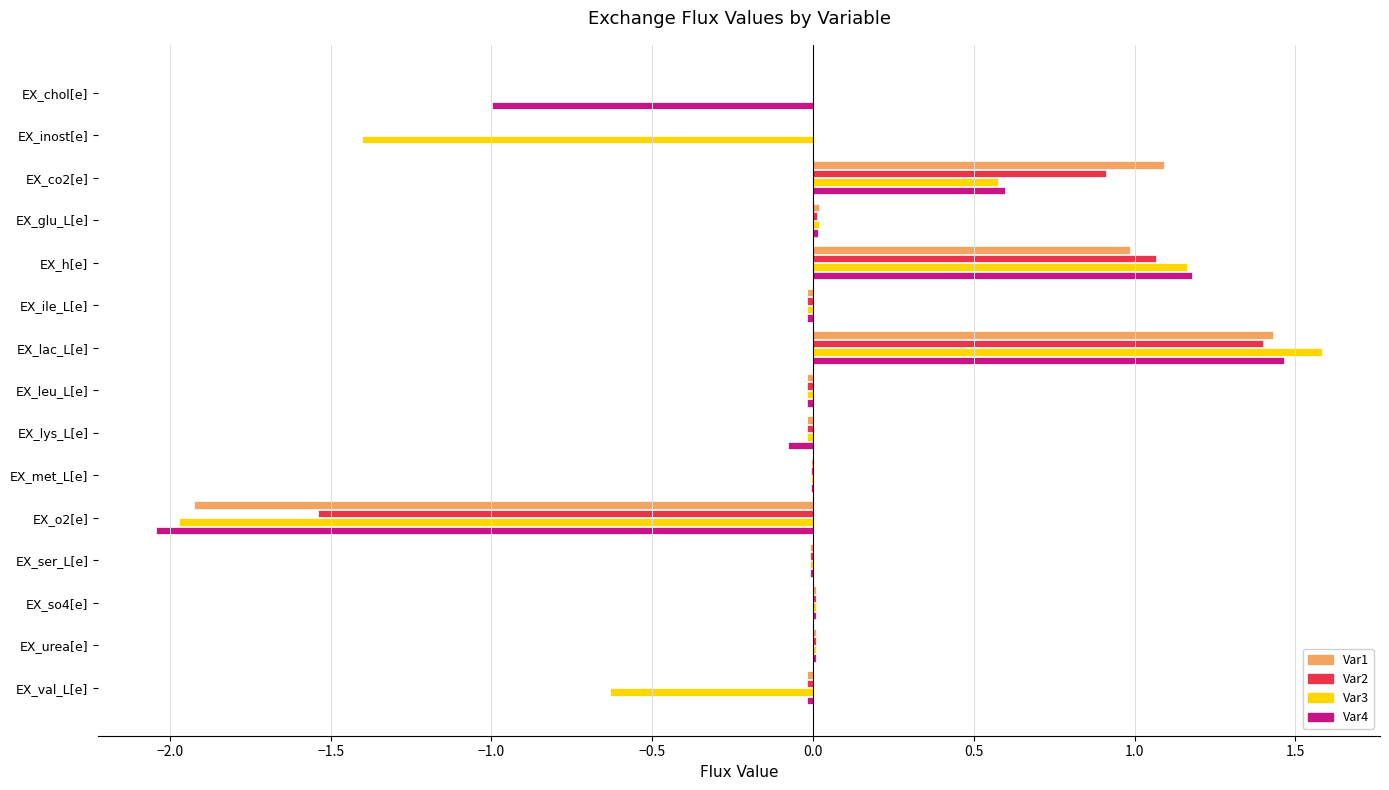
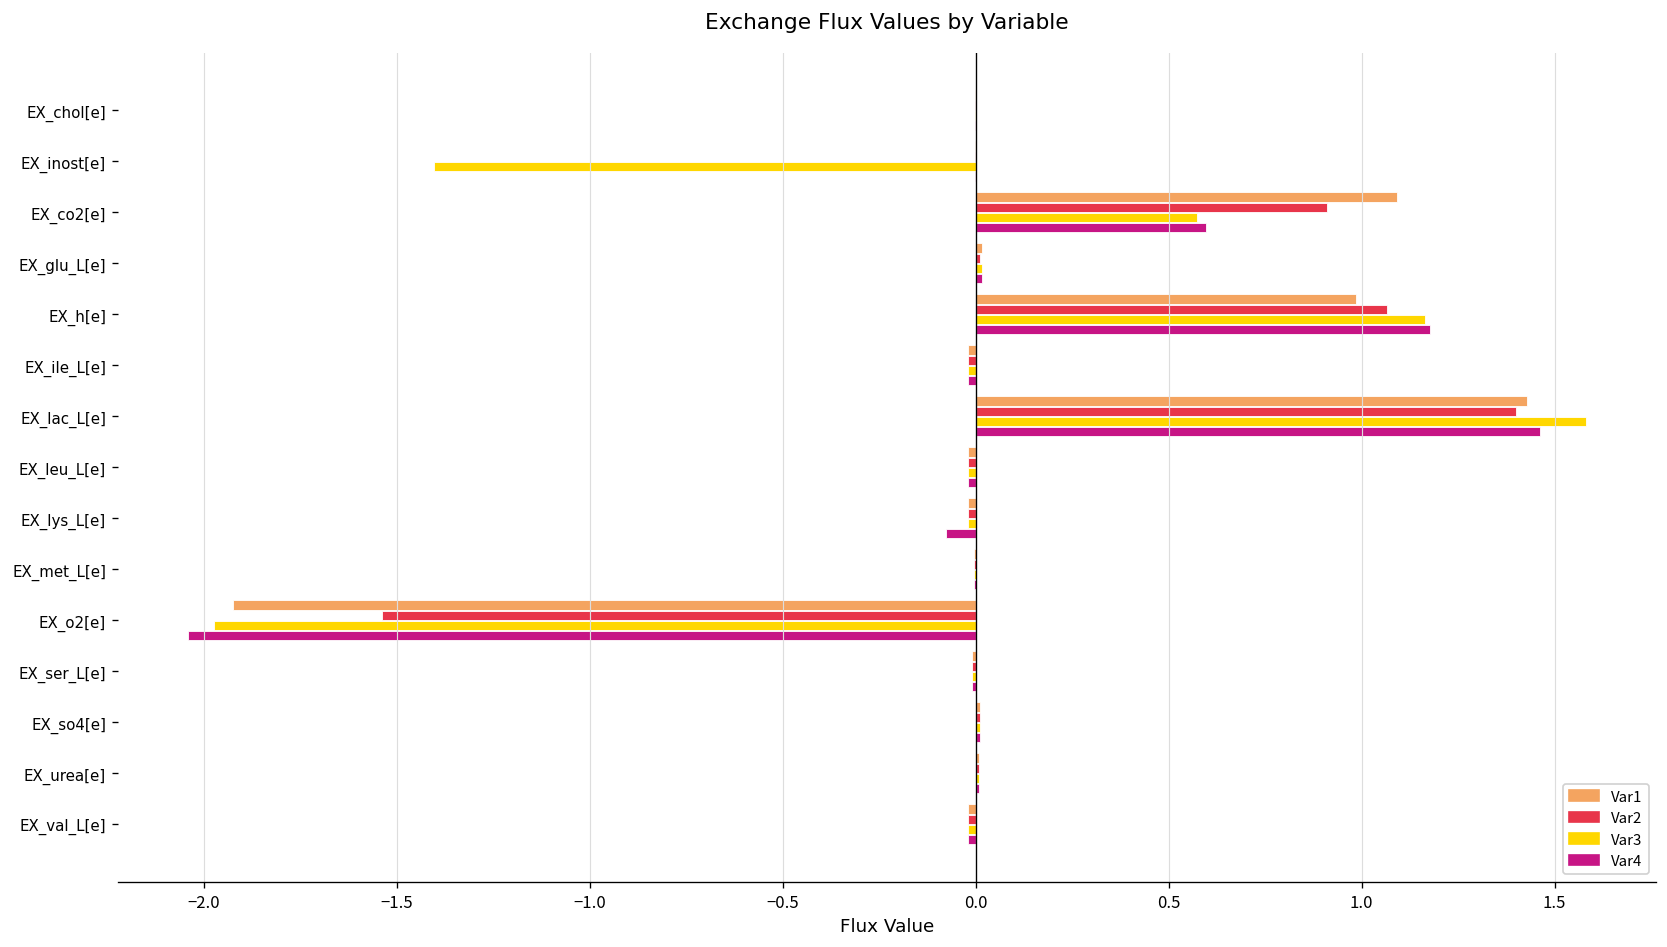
  {
    "Var1": {
      "EX_co2[e]": 1.09,
      "EX_glu_L[e]": 0.02,
      "EX_h[e]": 0.99,
      "EX_ile_L[e]": -0.02,
      "EX_lac_L[e]": 1.43,
      "EX_leu_L[e]": -0.02,
      "EX_lys_L[e]": -0.02,
      "EX_o2[e]": -1.92,
      "EX_ser_L[e]": -0.01,
      "EX_so4[e]": 0.01,
      "EX_urea[e]": 0.01,
      "EX_val_L[e]": -0.02
    },
    "Var2": {
      "EX_co2[e]": 0.91,
      "EX_glu_L[e]": 0.01,
      "EX_h[e]": 1.07,
      "EX_ile_L[e]": -0.02,
      "EX_lac_L[e]": 1.40,
      "EX_leu_L[e]": -0.02,
      "EX_lys_L[e]": -0.02,
      "EX_o2[e]": -1.54,
      "EX_ser_L[e]": -0.01,
      "EX_so4[e]": 0.01,
      "EX_urea[e]": 0.01,
      "EX_val_L[e]": -0.02
    },
    "Var3": {
      "EX_inost[e]": -1.40,
      "EX_co2[e]": 0.57,
      "EX_glu_L[e]": 0.02,
      "EX_h[e]": 1.16,
      "EX_ile_L[e]": -0.02,
      "EX_lac_L[e]": 1.58,
      "EX_leu_L[e]": -0.02,
      "EX_lys_L[e]": -0.02,
      "EX_o2[e]": -1.97,
      "EX_ser_L[e]": -0.01,
      "EX_so4[e]": 0.01,
      "EX_urea[e]": 0.01,
-     "EX_val_L[e]": -0.63
+     "EX_val_L[e]": -0.02
    },
    "Var4": {
-     "EX_chol[e]": -1.00,
+     "EX_chol[e]": 0.00,
      "EX_co2[e]": 0.60,
      "EX_glu_L[e]": 0.02,
      "EX_h[e]": 1.18,
      "EX_ile_L[e]": -0.02,
      "EX_lac_L[e]": 1.46,
      "EX_leu_L[e]": -0.02,
      "EX_lys_L[e]": -0.08,
      "EX_o2[e]": -2.04,
      "EX_ser_L[e]": -0.01,
      "EX_so4[e]": 0.01,
      "EX_urea[e]": 0.01,
      "EX_val_L[e]": -0.02
    }
  }
